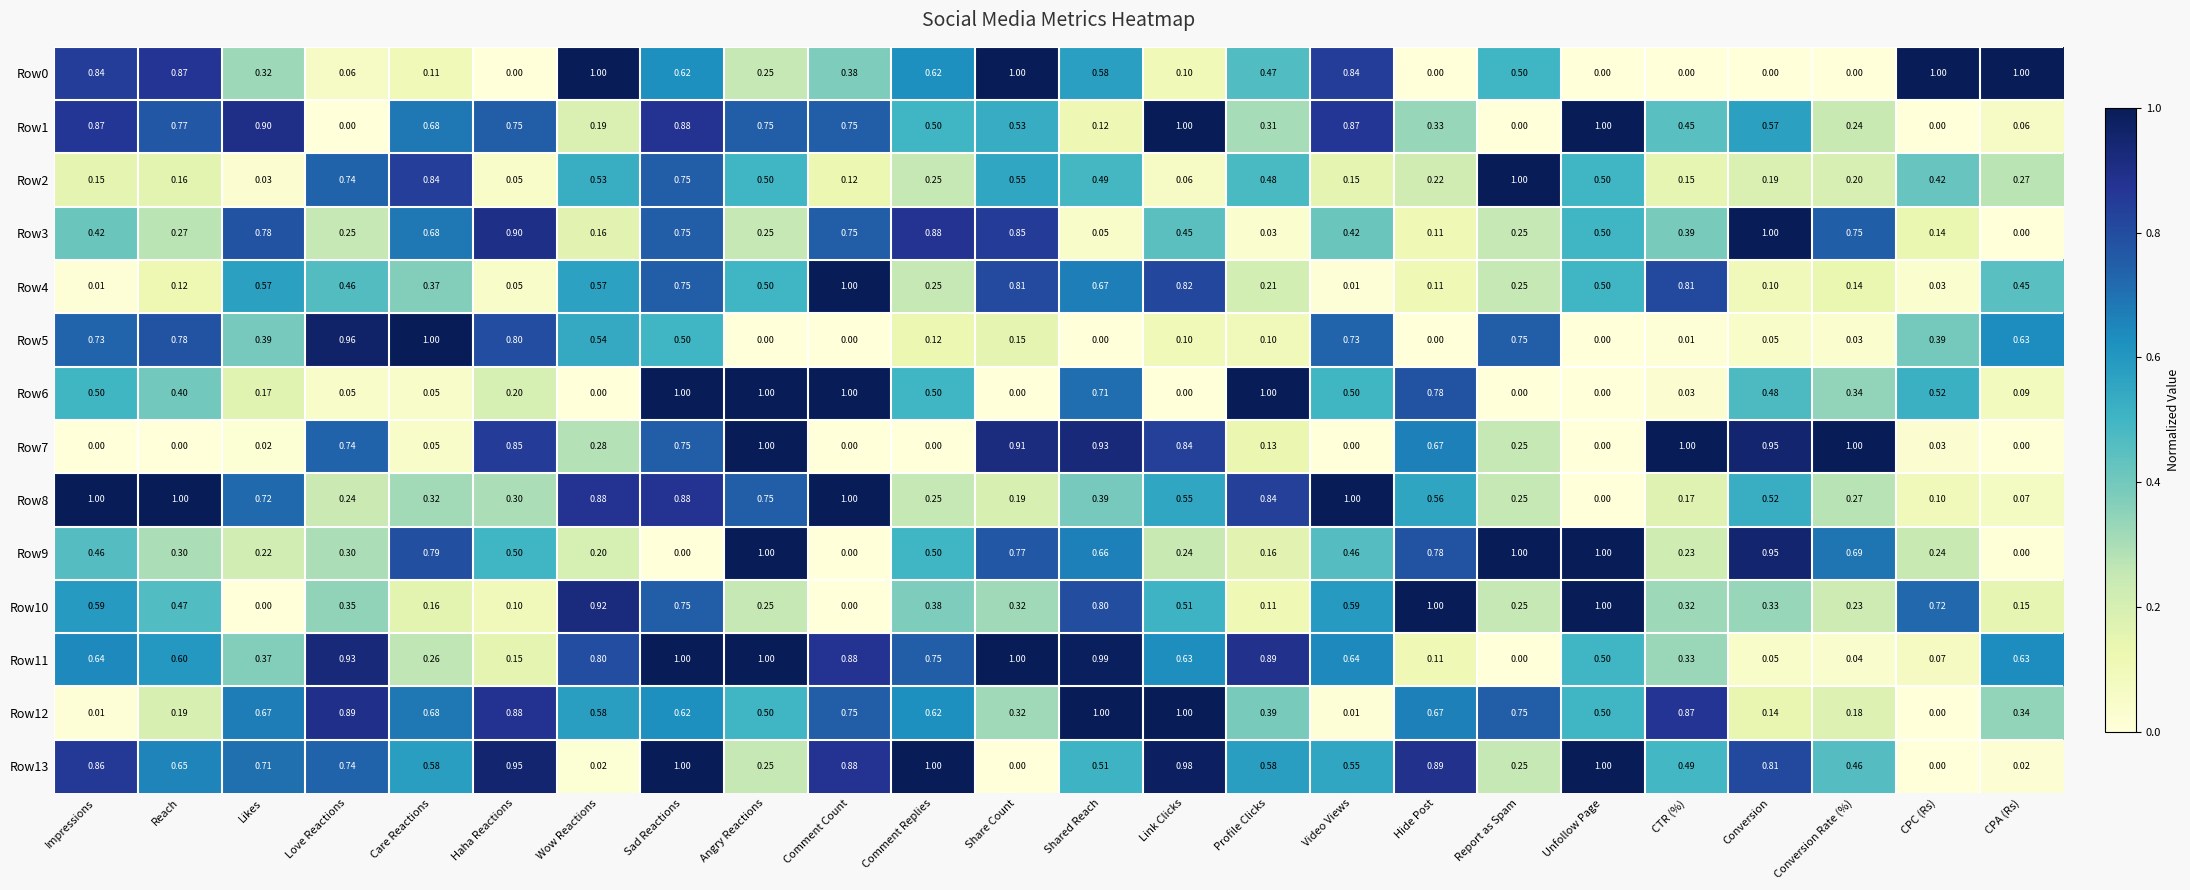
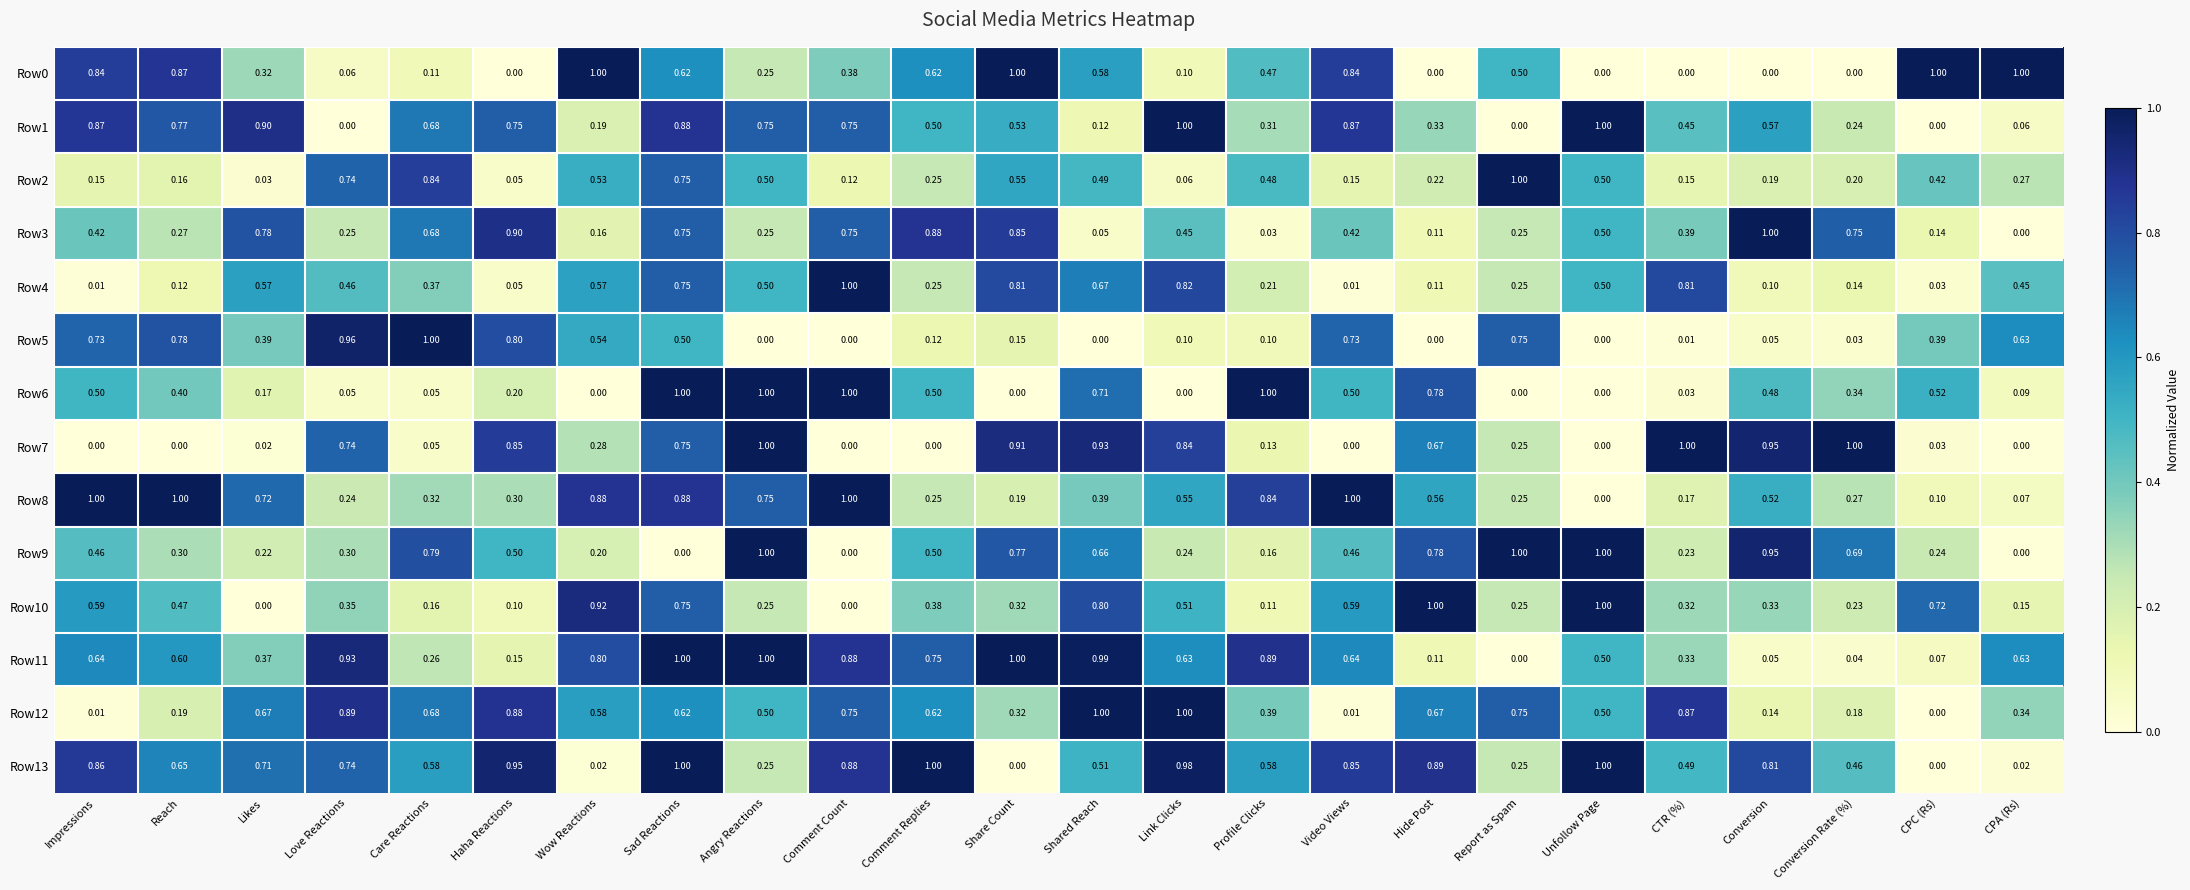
  {
    "Row13": {
      "Impressions": 0.86,
      "Reach": 0.65,
      "Likes": 0.71,
      "Love Reactions": 0.74,
      "Care Reactions": 0.58,
      "Haha Reactions": 0.95,
      "Wow Reactions": 0.02,
      "Sad Reactions": 1.00,
      "Angry Reactions": 0.25,
      "Comment Count": 0.88,
      "Comment Replies": 1.00,
      "Share Count": 0.00,
      "Shared Reach": 0.51,
      "Link Clicks": 0.98,
      "Profile Clicks": 0.58,
-     "Video Views": 0.55,
+     "Video Views": 0.85,
      "Hide Post": 0.89,
      "Report as Spam": 0.25,
      "Unfollow Page": 1.00,
      "CTR (%)": 0.49,
      "Conversion": 0.81,
      "Conversion Rate (%)": 0.46,
      "CPC (Rs)": 0.00,
      "CPA (Rs)": 0.02
    }
  }
